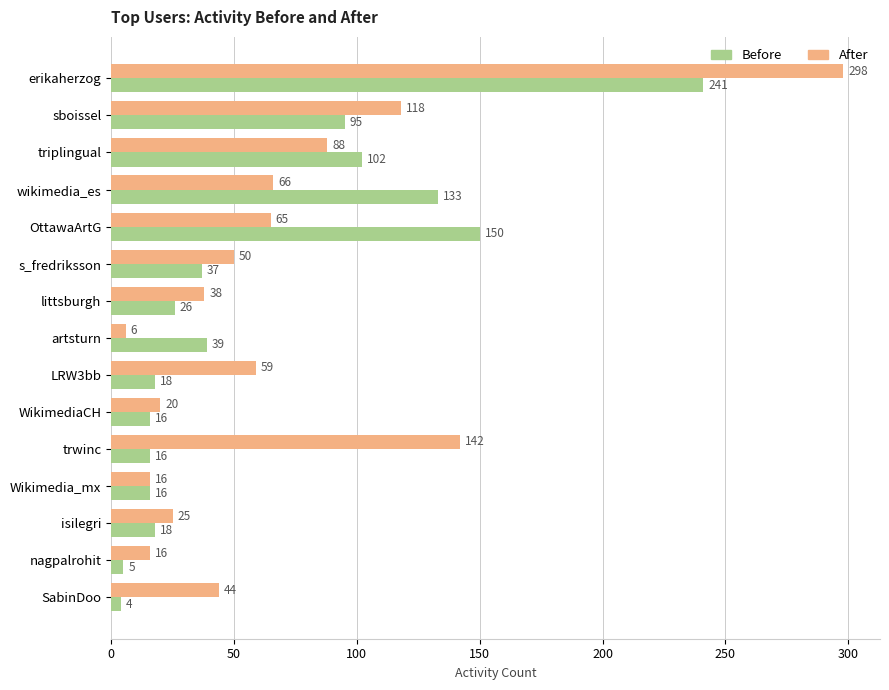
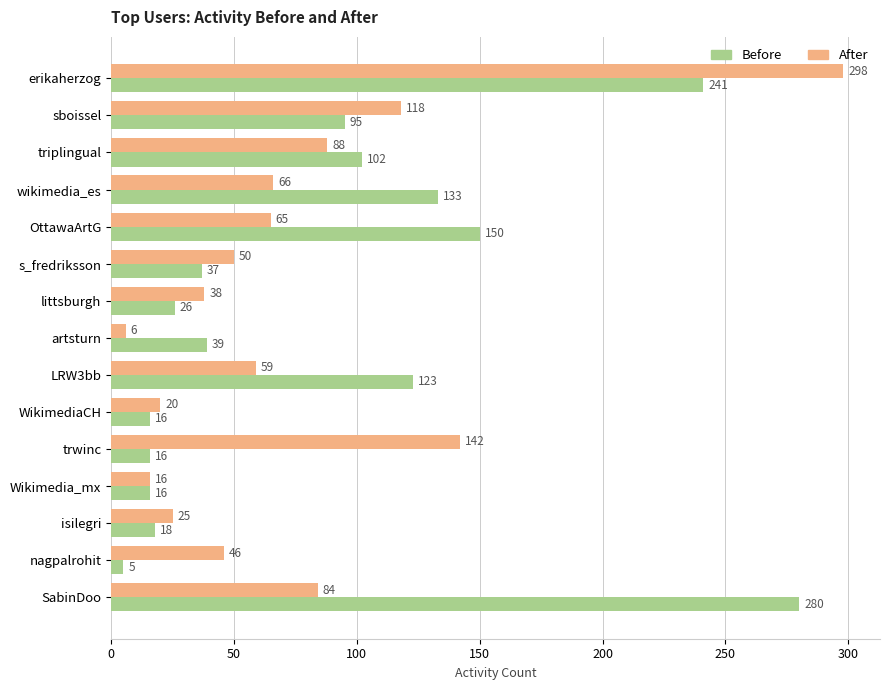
  {
    "Before": {
      "erikaherzog": 241,
      "sboissel": 95,
      "triplingual": 102,
      "wikimedia_es": 133,
      "OttawaArtG": 150,
      "s_fredriksson": 37,
      "littsburgh": 26,
      "artsturn": 39,
-     "LRW3bb": 18,
+     "LRW3bb": 123,
      "WikimediaCH": 16,
      "trwinc": 16,
      "Wikimedia_mx": 16,
      "isilegri": 18,
      "nagpalrohit": 5,
-     "SabinDoo": 4
+     "SabinDoo": 280
    },
    "After": {
      "erikaherzog": 298,
      "sboissel": 118,
      "triplingual": 88,
      "wikimedia_es": 66,
      "OttawaArtG": 65,
      "s_fredriksson": 50,
      "littsburgh": 38,
      "artsturn": 6,
      "LRW3bb": 59,
      "WikimediaCH": 20,
      "trwinc": 142,
      "Wikimedia_mx": 16,
      "isilegri": 25,
-     "nagpalrohit": 16,
-     "SabinDoo": 44
+     "nagpalrohit": 46,
+     "SabinDoo": 84
    }
  }
